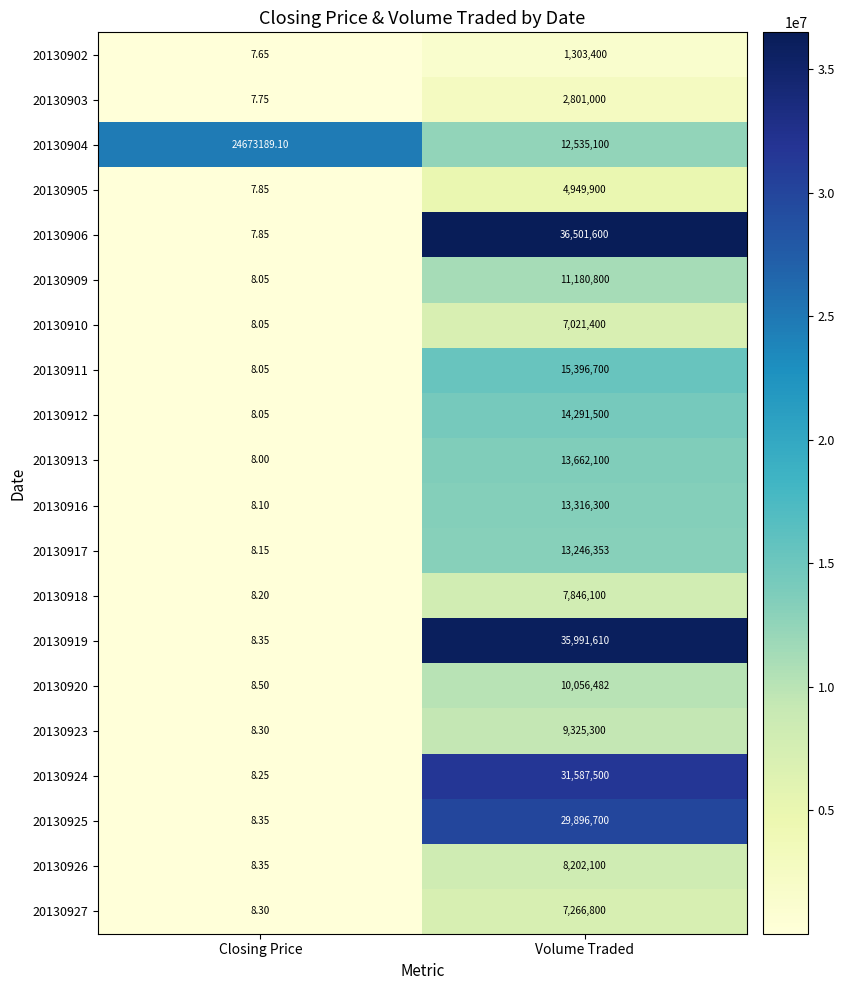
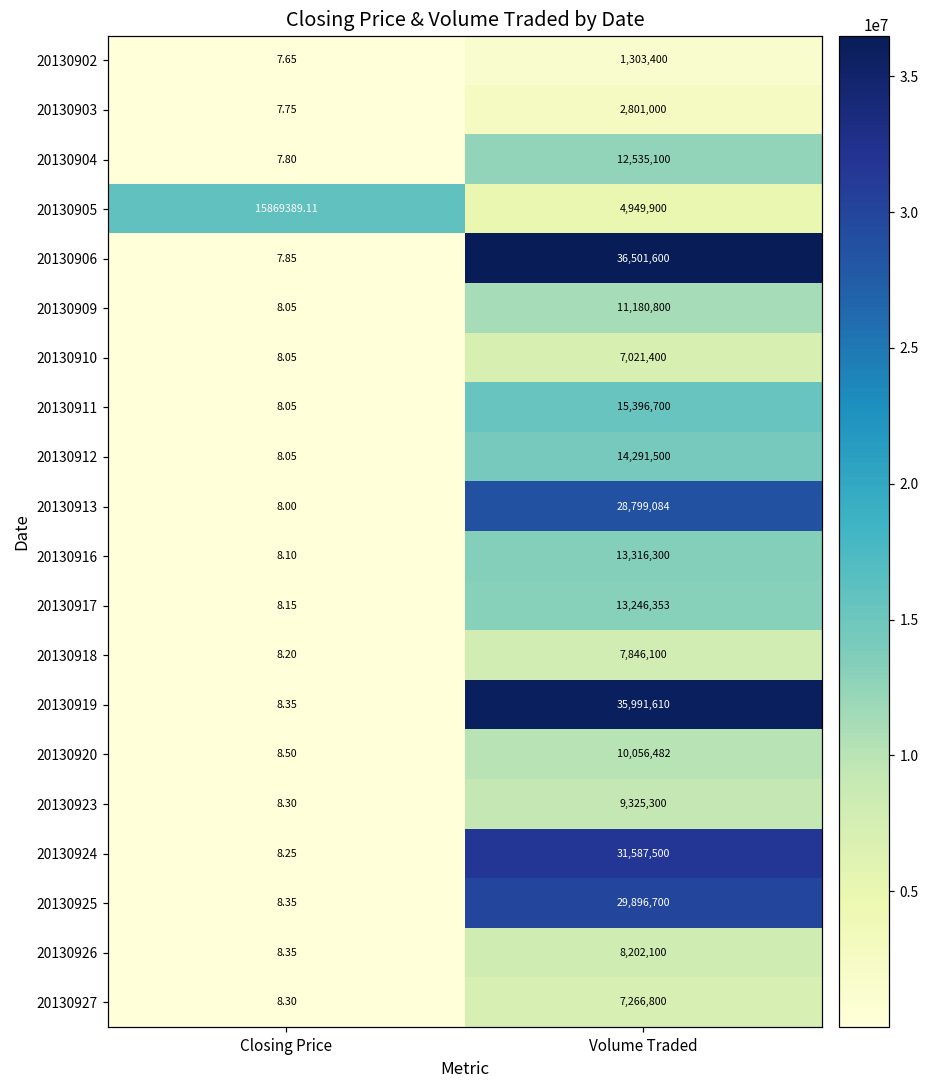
  {
    "20130902": {
      "Closing Price": "7.65",
      "Volume Traded": "1,303,400"
    },
    "20130903": {
      "Closing Price": "7.75",
      "Volume Traded": "2,801,000"
    },
    "20130904": {
-     "Closing Price": "24673189.10",
+     "Closing Price": "7.80",
      "Volume Traded": "12,535,100"
    },
    "20130905": {
-     "Closing Price": "7.85",
+     "Closing Price": "15869389.11",
      "Volume Traded": "4,949,900"
    },
    "20130906": {
      "Closing Price": "7.85",
      "Volume Traded": "36,501,600"
    },
    "20130909": {
      "Closing Price": "8.05",
      "Volume Traded": "11,180,800"
    },
    "20130910": {
      "Closing Price": "8.05",
      "Volume Traded": "7,021,400"
    },
    "20130911": {
      "Closing Price": "8.05",
      "Volume Traded": "15,396,700"
    },
    "20130912": {
      "Closing Price": "8.05",
      "Volume Traded": "14,291,500"
    },
    "20130913": {
      "Closing Price": "8.00",
-     "Volume Traded": "13,662,100"
+     "Volume Traded": "28,799,084"
    },
    "20130916": {
      "Closing Price": "8.10",
      "Volume Traded": "13,316,300"
    },
    "20130917": {
      "Closing Price": "8.15",
      "Volume Traded": "13,246,353"
    },
    "20130918": {
      "Closing Price": "8.20",
      "Volume Traded": "7,846,100"
    },
    "20130919": {
      "Closing Price": "8.35",
      "Volume Traded": "35,991,610"
    },
    "20130920": {
      "Closing Price": "8.50",
      "Volume Traded": "10,056,482"
    },
    "20130923": {
      "Closing Price": "8.30",
      "Volume Traded": "9,325,300"
    },
    "20130924": {
      "Closing Price": "8.25",
      "Volume Traded": "31,587,500"
    },
    "20130925": {
      "Closing Price": "8.35",
      "Volume Traded": "29,896,700"
    },
    "20130926": {
      "Closing Price": "8.35",
      "Volume Traded": "8,202,100"
    },
    "20130927": {
      "Closing Price": "8.30",
      "Volume Traded": "7,266,800"
    }
  }
